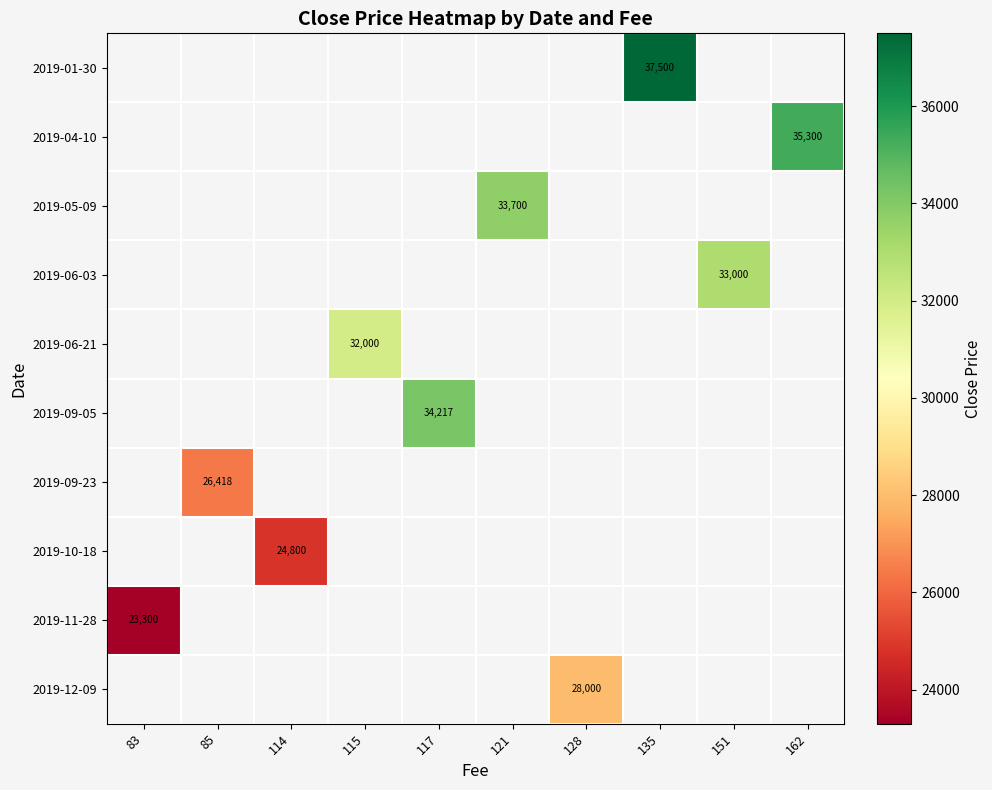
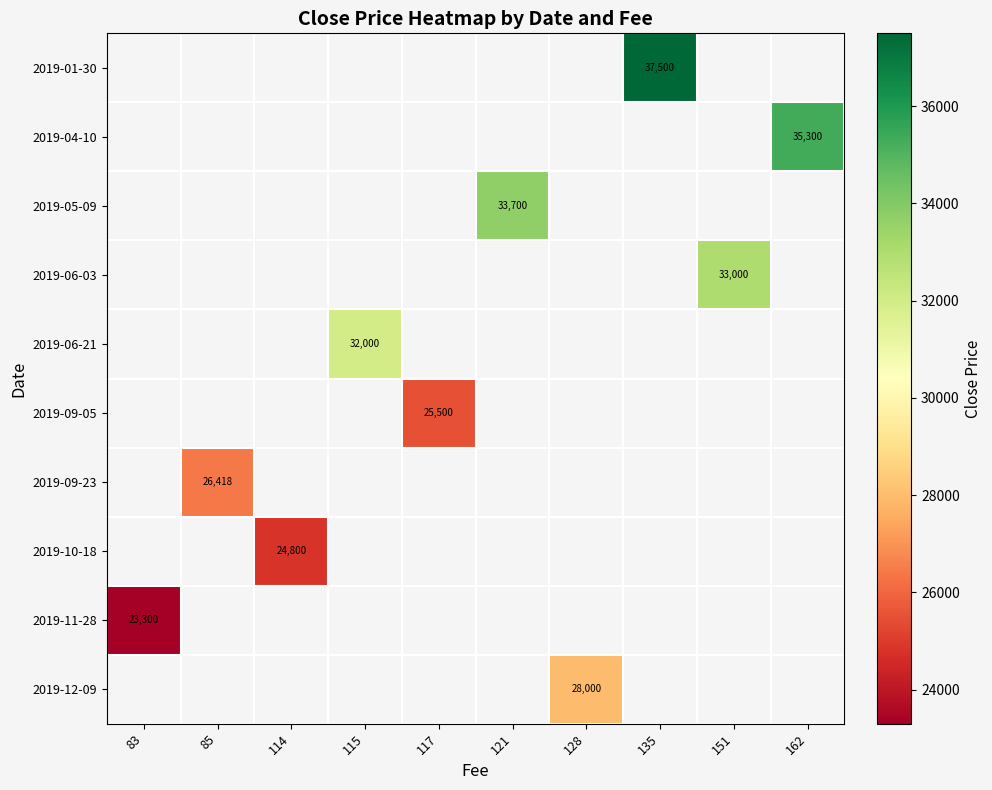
  {
    "2019-01-30": {
      "135": "37,500"
    },
    "2019-04-10": {
      "162": "35,300"
    },
    "2019-05-09": {
      "121": "33,700"
    },
    "2019-06-03": {
      "151": "33,000"
    },
    "2019-06-21": {
      "115": "32,000"
    },
    "2019-09-05": {
-     "117": "34,217"
+     "117": "25,500"
    },
    "2019-09-23": {
      "85": "26,418"
    },
    "2019-10-18": {
      "114": "24,800"
    },
    "2019-11-28": {
      "83": "23,300"
    },
    "2019-12-09": {
      "128": "28,000"
    }
  }
